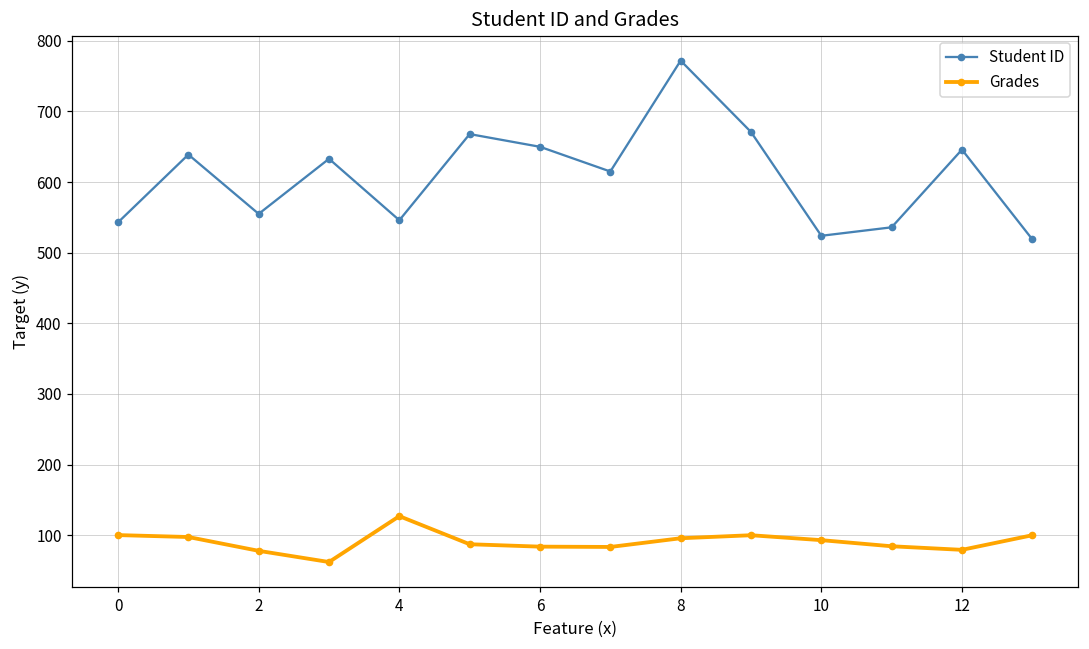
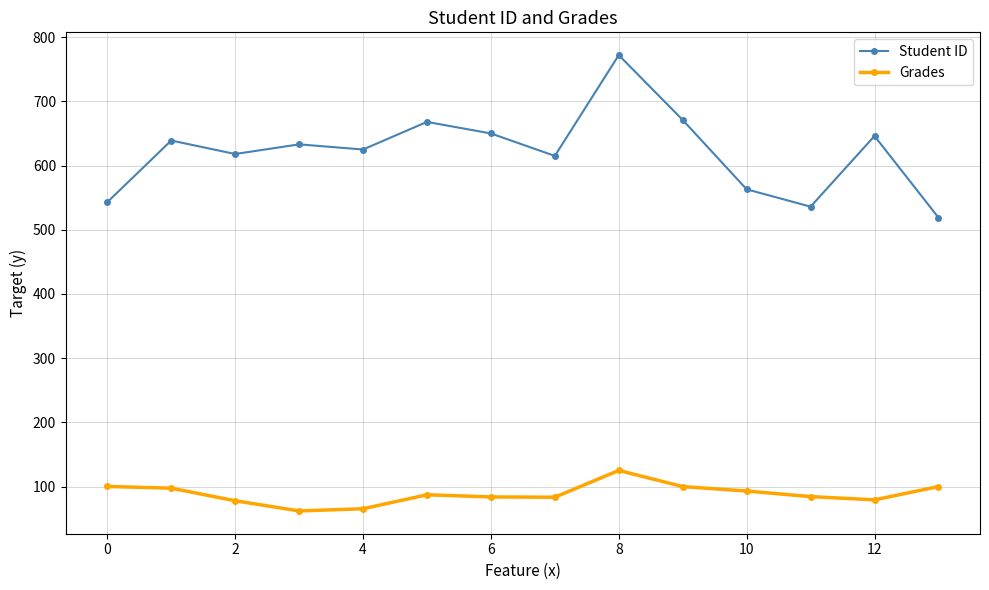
  {
    "Student ID": {
      "0": 540,
-     "2": 560,
-     "4": 550,
+     "2": 620,
+     "4": 630,
      "6": 650,
      "8": 770,
-     "10": 520,
+     "10": 560,
      "12": 650
    },
    "Grades": {
      "0": 100,
      "2": 80,
-     "4": 130,
+     "4": 70,
      "6": 80,
-     "8": 100,
+     "8": 130,
      "10": 90,
      "12": 80
    }
  }
